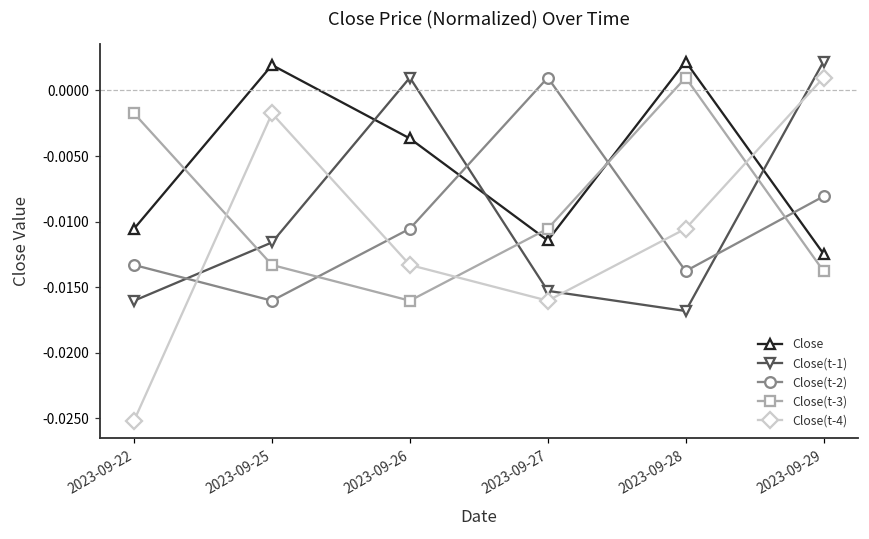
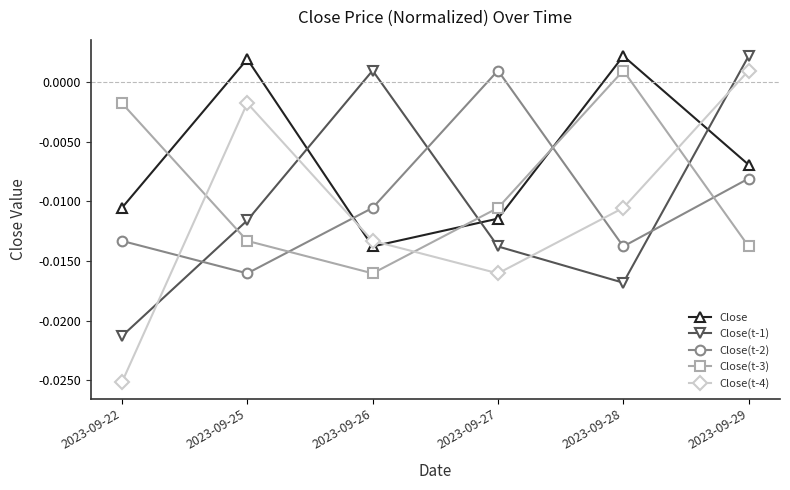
  {
    "Close": {
      "2023-09-22": -0.0105,
      "2023-09-25": 0.0019,
-     "2023-09-26": -0.0037,
+     "2023-09-26": -0.0138,
      "2023-09-27": -0.0114,
      "2023-09-28": 0.0022,
-     "2023-09-29": -0.0125
+     "2023-09-29": -0.0069
    },
    "Close(t-1)": {
-     "2023-09-22": -0.0160,
+     "2023-09-22": -0.0213,
      "2023-09-25": -0.0116,
      "2023-09-26": 0.0010,
-     "2023-09-27": -0.0153,
+     "2023-09-27": -0.0138,
      "2023-09-28": -0.0168,
      "2023-09-29": 0.0022
    }
  }
